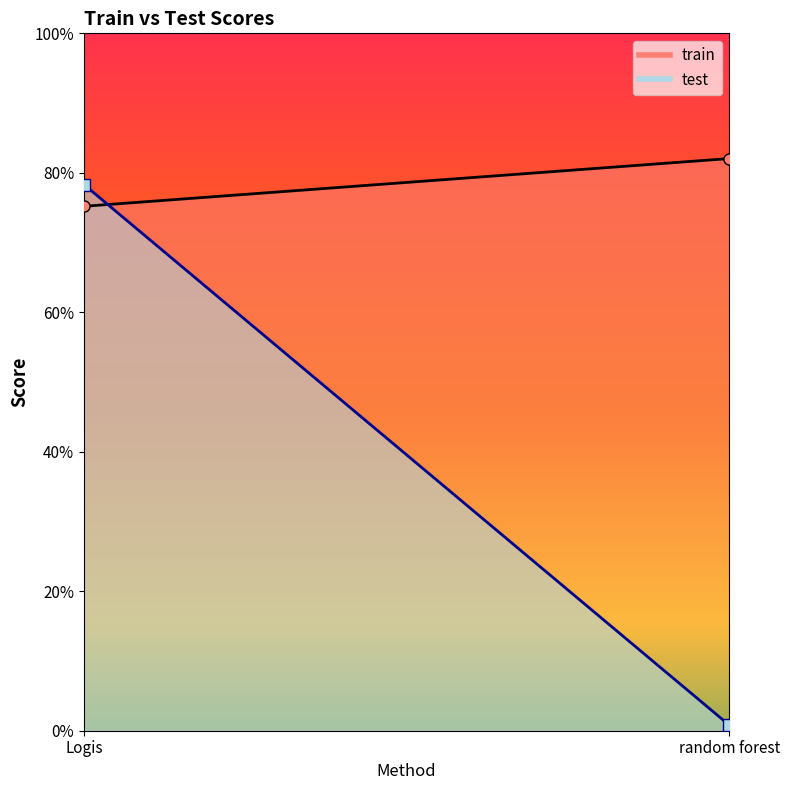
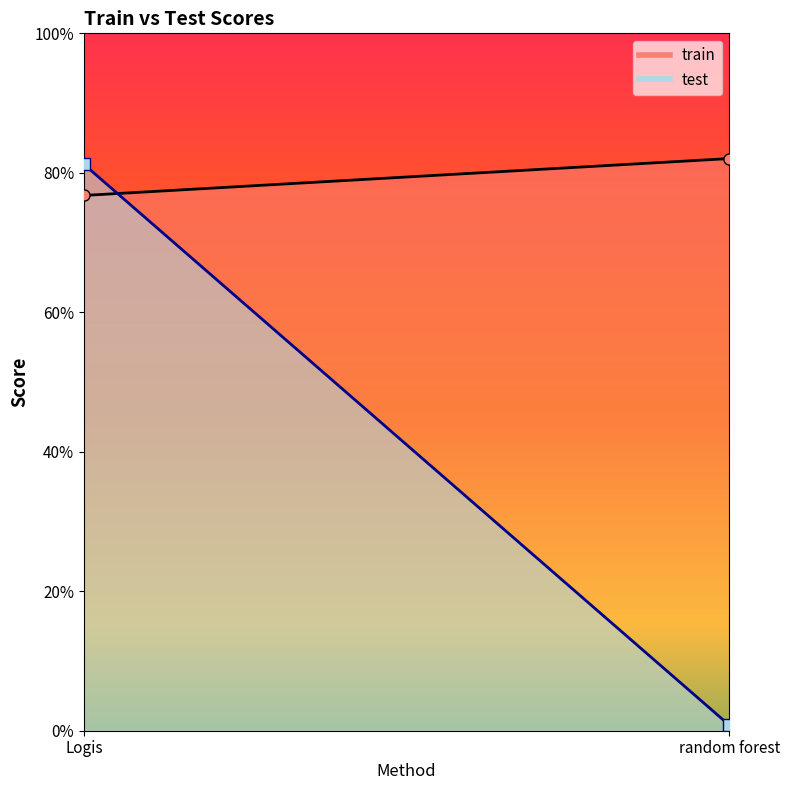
  {
    "train": {
-     "Logis": "75%",
+     "Logis": "77%",
      "random forest": "82%"
    },
    "test": {
-     "Logis": "78%",
+     "Logis": "81%",
      "random forest": "1%"
    }
  }
